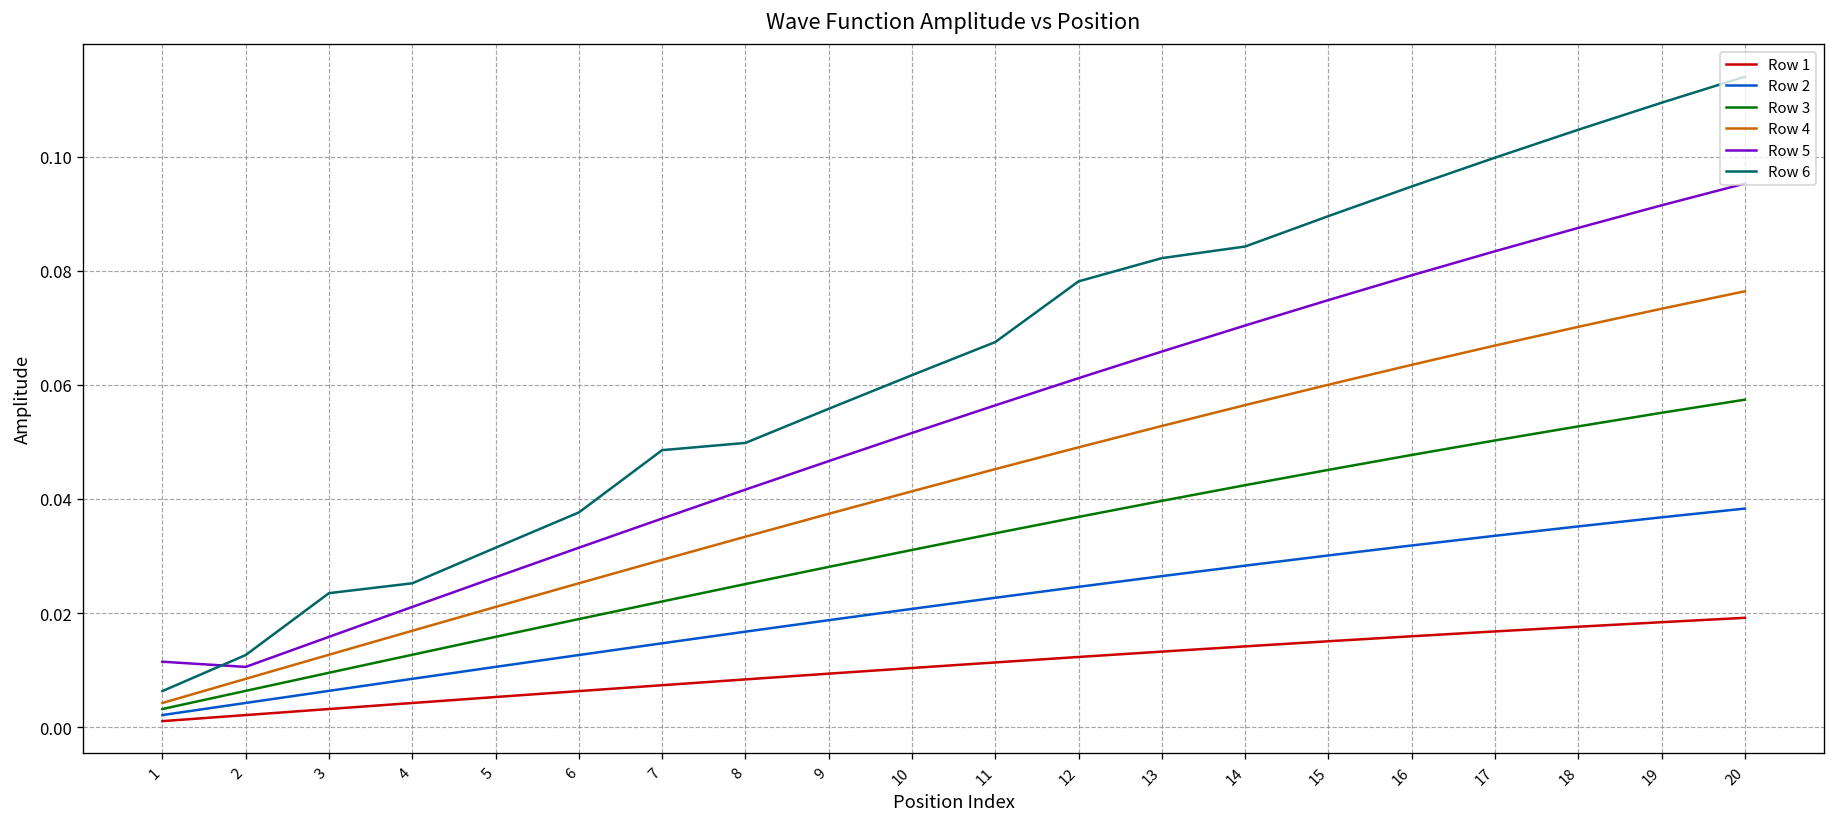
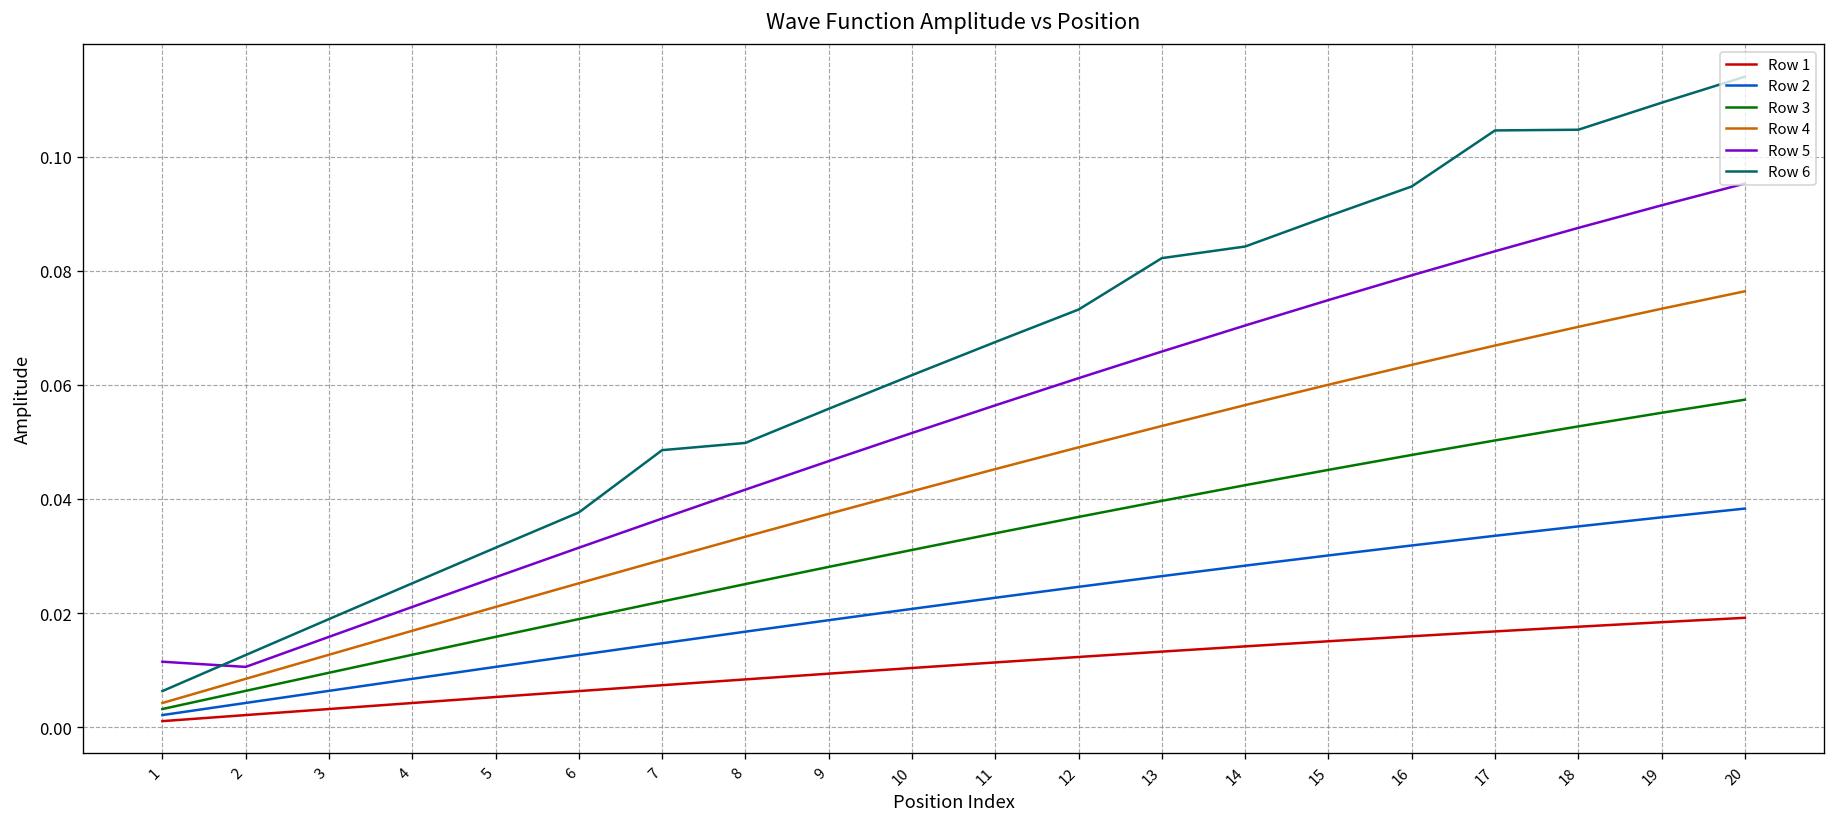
  {
    "Row 1": {
      "1": 0.001,
      "2": 0.002,
      "3": 0.003,
      "4": 0.004,
      "5": 0.005,
      "6": 0.006,
      "7": 0.007,
      "8": 0.008,
      "9": 0.009,
      "10": 0.010,
      "11": 0.011,
      "12": 0.012,
      "13": 0.013,
      "14": 0.014,
      "15": 0.015,
      "16": 0.016,
      "17": 0.017,
      "18": 0.018,
      "19": 0.018,
      "20": 0.019
    },
    "Row 2": {
      "1": 0.002,
      "2": 0.004,
      "3": 0.006,
      "4": 0.008,
      "5": 0.011,
      "6": 0.013,
      "7": 0.015,
      "8": 0.017,
      "9": 0.019,
      "10": 0.021,
      "11": 0.023,
      "12": 0.025,
      "13": 0.026,
      "14": 0.028,
      "15": 0.030,
      "16": 0.032,
      "17": 0.034,
      "18": 0.035,
      "19": 0.037,
      "20": 0.038
    },
    "Row 3": {
      "1": 0.003,
      "2": 0.006,
      "3": 0.010,
      "4": 0.013,
      "5": 0.016,
      "6": 0.019,
      "7": 0.022,
      "8": 0.025,
      "9": 0.028,
      "10": 0.031,
      "11": 0.034,
      "12": 0.037,
      "13": 0.040,
      "14": 0.042,
      "15": 0.045,
      "16": 0.048,
      "17": 0.050,
      "18": 0.053,
      "19": 0.055,
      "20": 0.057
    },
    "Row 4": {
      "1": 0.004,
      "2": 0.008,
      "3": 0.013,
      "4": 0.017,
      "5": 0.021,
      "6": 0.025,
      "7": 0.029,
      "8": 0.033,
      "9": 0.037,
      "10": 0.041,
      "11": 0.045,
      "12": 0.049,
      "13": 0.053,
      "14": 0.056,
      "15": 0.060,
      "16": 0.064,
      "17": 0.067,
      "18": 0.070,
      "19": 0.073,
      "20": 0.076
    },
    "Row 5": {
      "1": 0.011,
      "2": 0.011,
      "3": 0.016,
      "4": 0.021,
      "5": 0.026,
      "6": 0.031,
      "7": 0.037,
      "8": 0.042,
      "9": 0.047,
      "10": 0.052,
      "11": 0.056,
      "12": 0.061,
      "13": 0.066,
      "14": 0.070,
      "15": 0.075,
      "16": 0.079,
      "17": 0.083,
      "18": 0.088,
      "19": 0.091
    },
    "Row 6": {
      "1": 0.006,
      "2": 0.013,
-     "3": 0.023,
+     "3": 0.019,
      "4": 0.025,
      "5": 0.031,
      "6": 0.038,
      "7": 0.049,
      "8": 0.050,
      "9": 0.056,
      "10": 0.062,
      "11": 0.067,
-     "12": 0.078,
+     "12": 0.073,
      "13": 0.082,
      "14": 0.084,
      "15": 0.090,
      "16": 0.095,
-     "17": 0.100,
+     "17": 0.105,
      "18": 0.105,
      "19": 0.109
    }
  }
